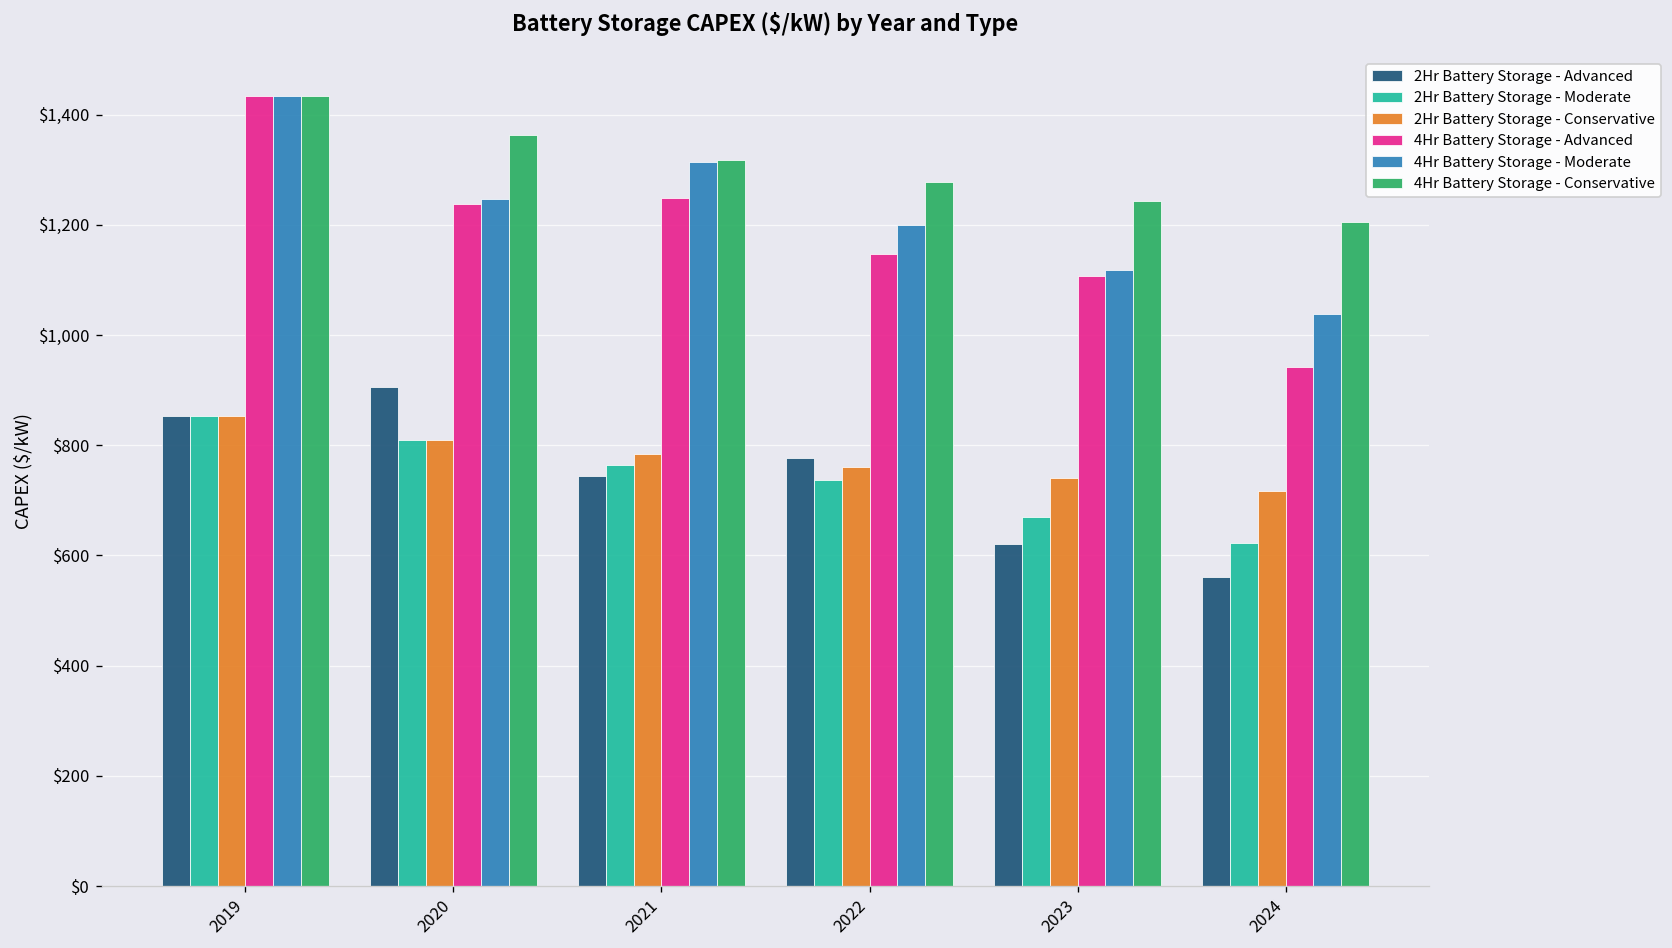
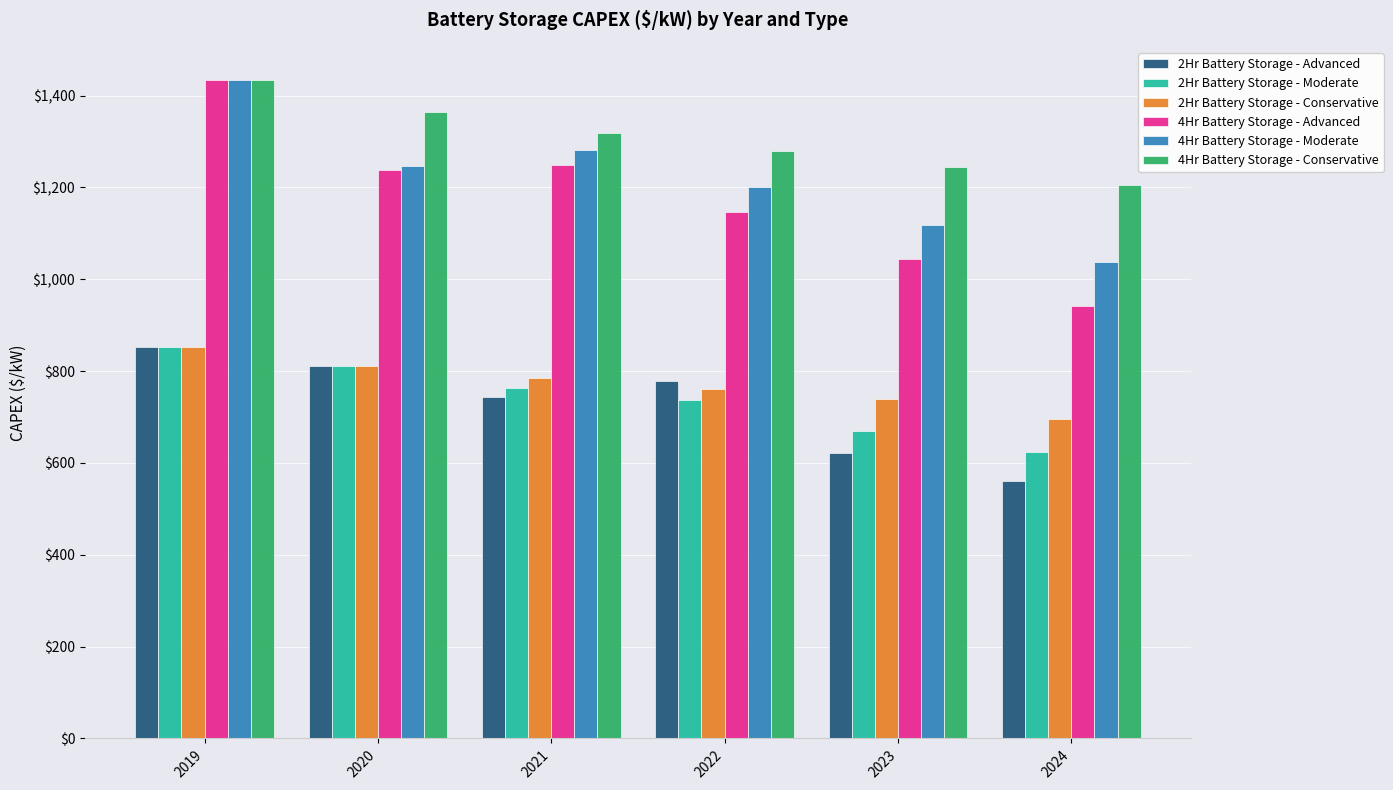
  {
    "2Hr Battery Storage - Advanced": {
      "2019": "$850",
-     "2020": "$910",
+     "2020": "$810",
      "2021": "$740",
      "2022": "$780",
      "2023": "$620",
      "2024": "$560"
    },
    "2Hr Battery Storage - Moderate": {
      "2019": "$850",
      "2020": "$810",
      "2021": "$760",
      "2022": "$740",
      "2023": "$670",
      "2024": "$620"
    },
    "2Hr Battery Storage - Conservative": {
      "2019": "$850",
      "2020": "$810",
      "2021": "$780",
      "2022": "$760",
      "2023": "$740",
-     "2024": "$720"
+     "2024": "$690"
    },
    "4Hr Battery Storage - Advanced": {
      "2019": "$1,430",
      "2020": "$1,240",
      "2021": "$1,250",
      "2022": "$1,150",
-     "2023": "$1,110",
+     "2023": "$1,040",
      "2024": "$940"
    },
    "4Hr Battery Storage - Moderate": {
      "2019": "$1,430",
      "2020": "$1,250",
-     "2021": "$1,310",
+     "2021": "$1,280",
      "2022": "$1,200",
      "2023": "$1,120",
      "2024": "$1,040"
    },
    "4Hr Battery Storage - Conservative": {
      "2019": "$1,430",
      "2020": "$1,360",
      "2021": "$1,320",
      "2022": "$1,280",
      "2023": "$1,240",
      "2024": "$1,210"
    }
  }
